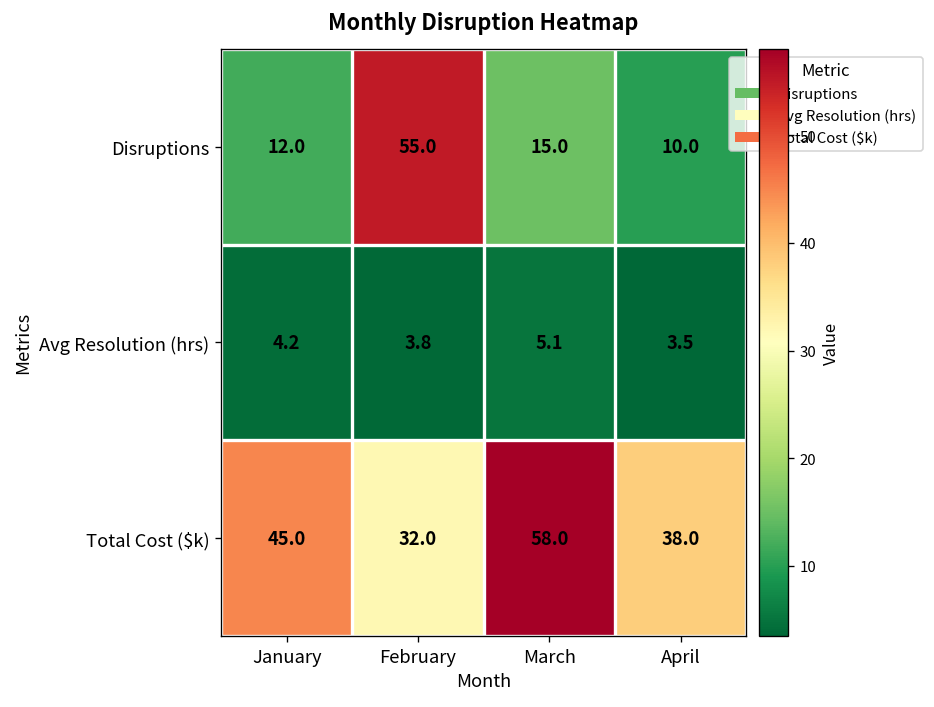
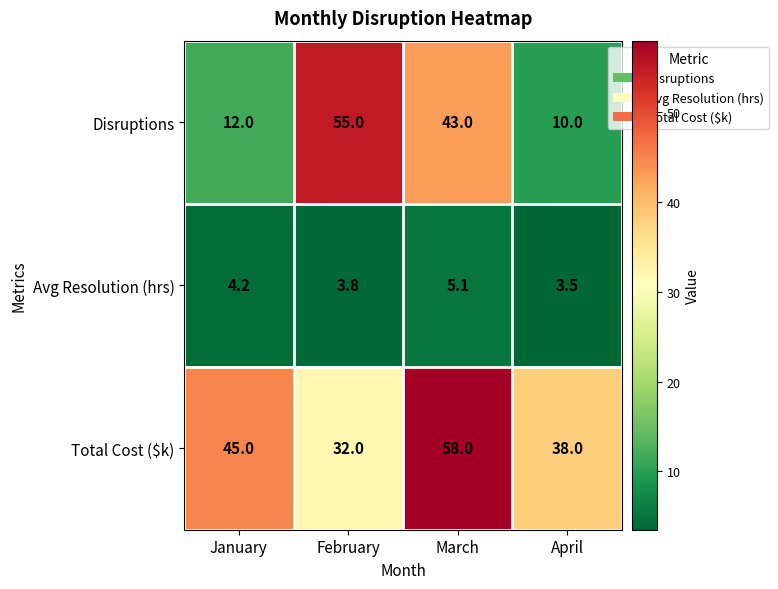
  {
    "Disruptions": {
      "January": 12.0,
      "February": 55.0,
-     "March": 15.0,
+     "March": 43.0,
      "April": 10.0
    },
    "Avg Resolution (hrs)": {
      "January": 4.2,
      "February": 3.8,
      "March": 5.1,
      "April": 3.5
    },
    "Total Cost ($k)": {
      "January": 45.0,
      "February": 32.0,
      "March": 58.0,
      "April": 38.0
    }
  }
